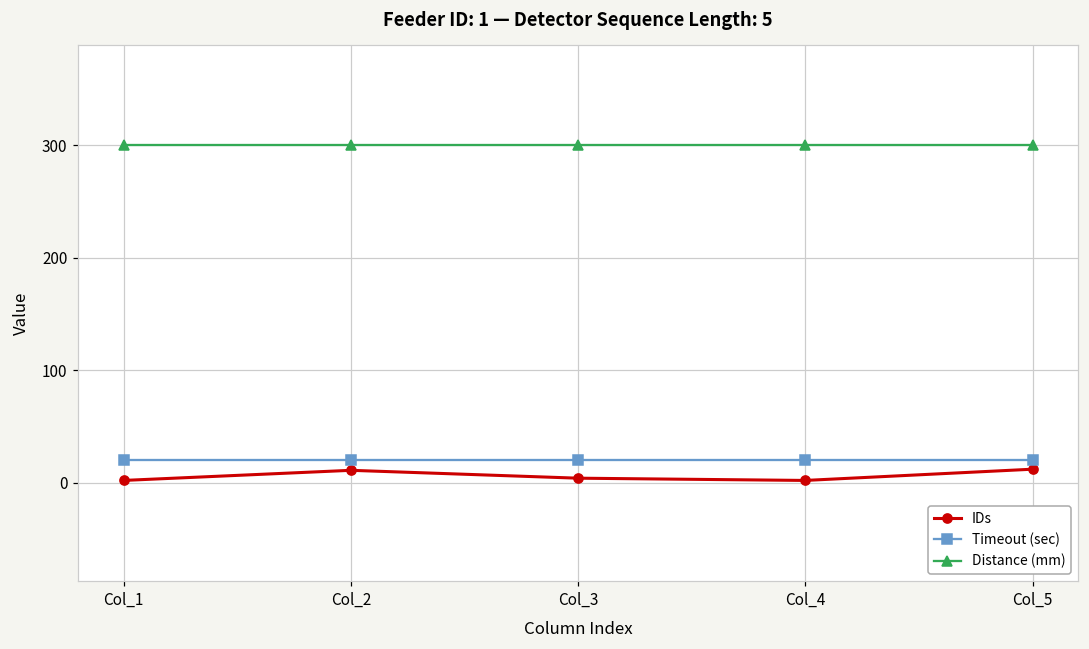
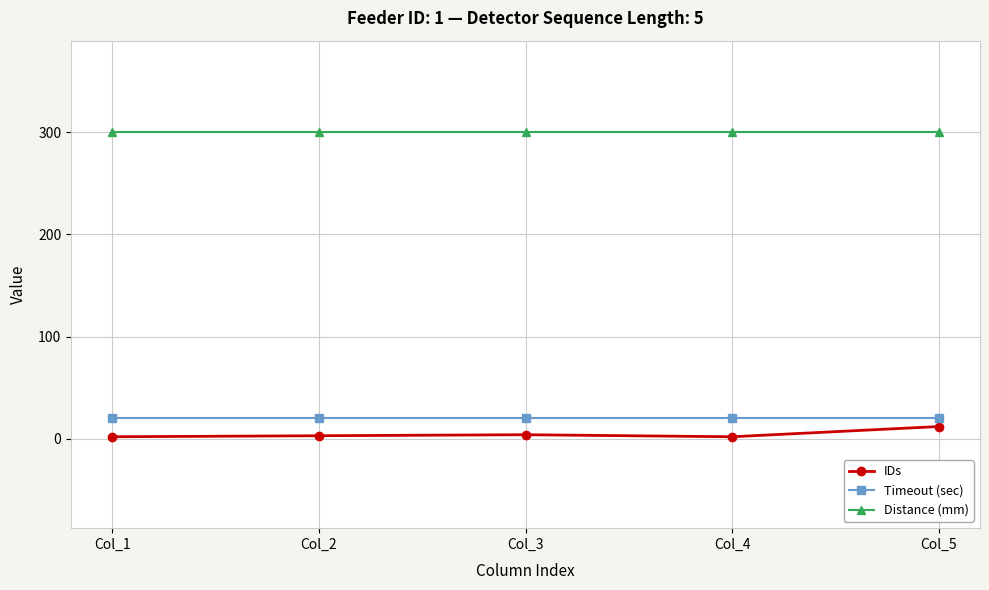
  {
    "IDs": {
      "Col_1": 2,
-     "Col_2": 11,
+     "Col_2": 3,
      "Col_3": 4,
      "Col_4": 2,
      "Col_5": 12
    },
    "Timeout (sec)": {
      "Col_1": 20,
      "Col_2": 20,
      "Col_3": 20,
      "Col_4": 20,
      "Col_5": 20
    },
    "Distance (mm)": {
      "Col_1": 300,
      "Col_2": 300,
      "Col_3": 300,
      "Col_4": 300,
      "Col_5": 300
    }
  }
